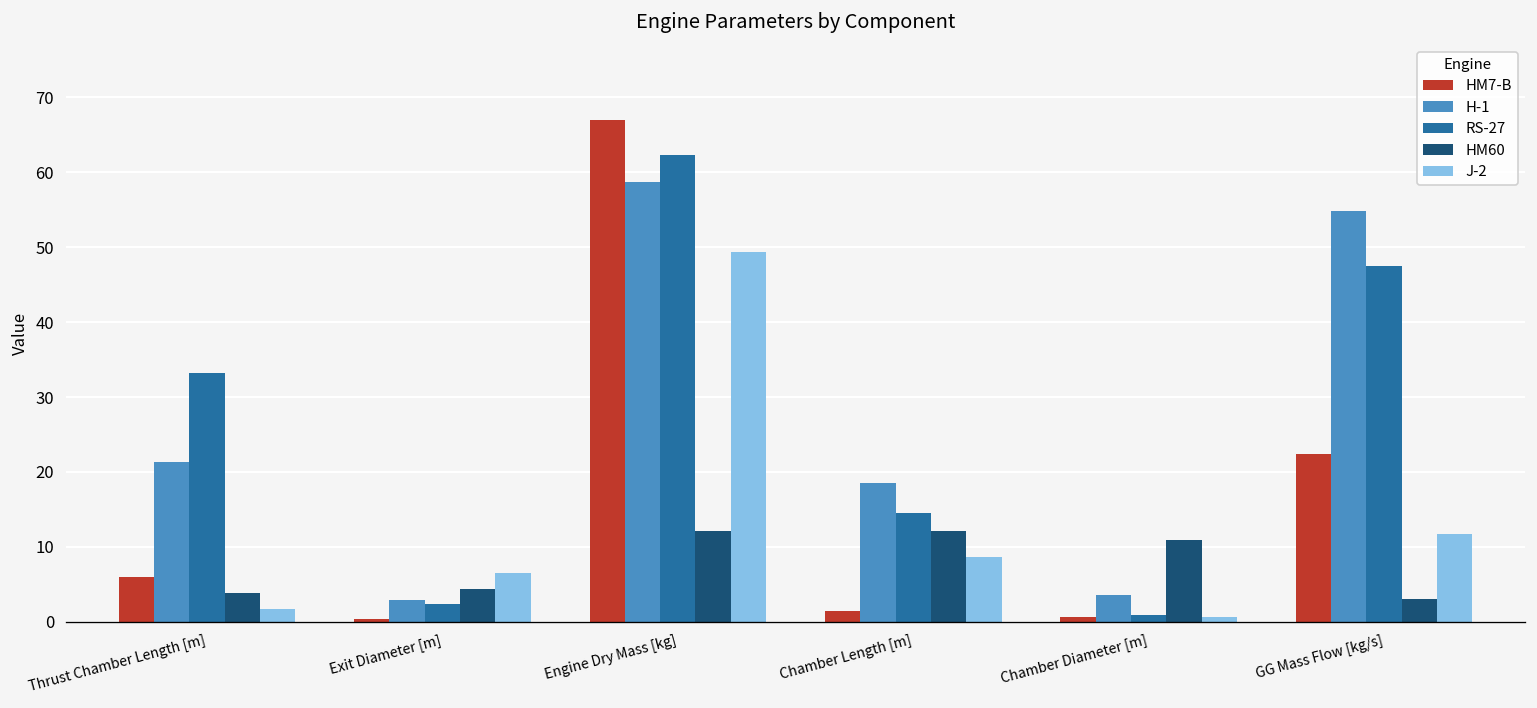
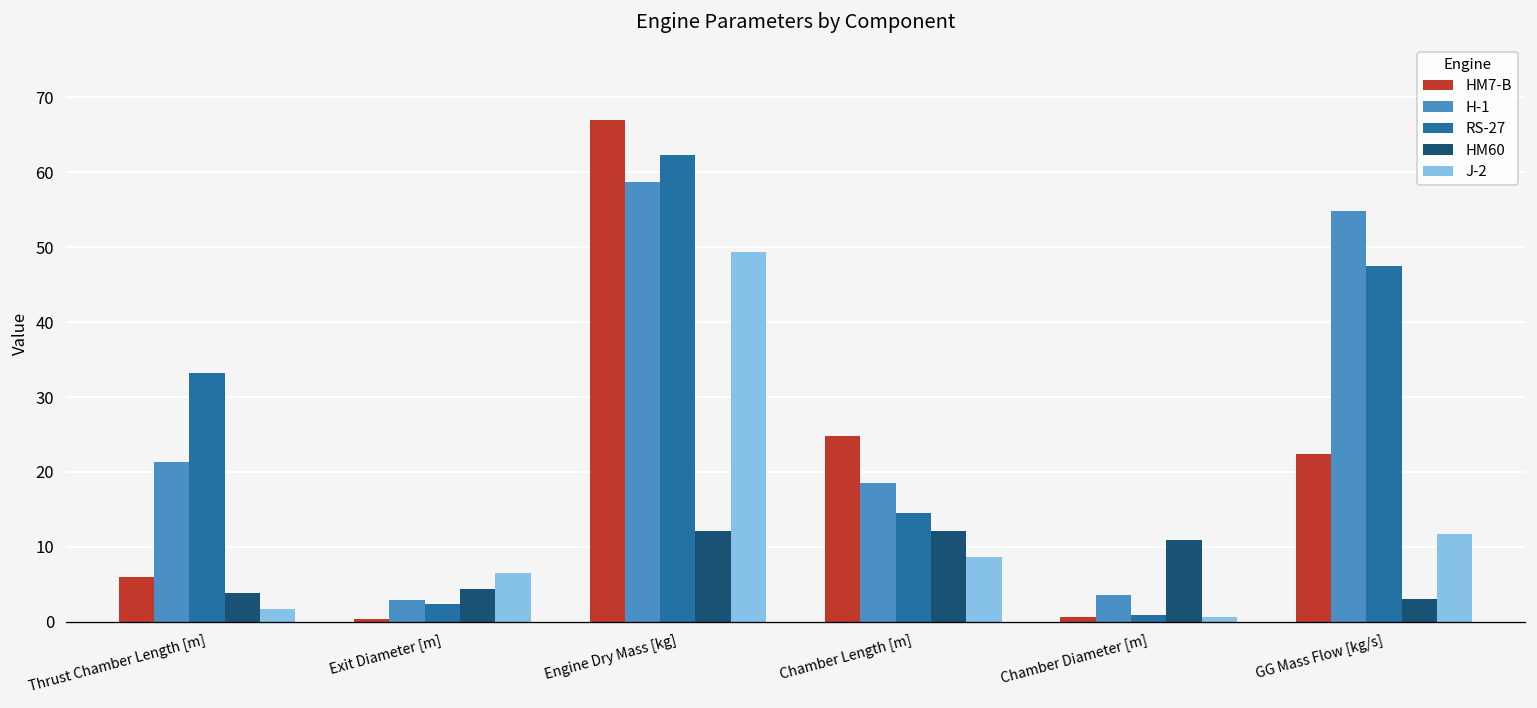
  {
    "HM7-B": {
      "Thrust Chamber Length [m]": 6,
      "Engine Dry Mass [kg]": 67,
-     "Chamber Length [m]": 1,
+     "Chamber Length [m]": 25,
      "Chamber Diameter [m]": 1,
      "GG Mass Flow [kg/s]": 22
    },
    "J-2": {
      "Thrust Chamber Length [m]": 2,
      "Exit Diameter [m]": 7,
      "Engine Dry Mass [kg]": 49,
      "Chamber Length [m]": 9,
      "Chamber Diameter [m]": 1,
      "GG Mass Flow [kg/s]": 12
    }
  }
